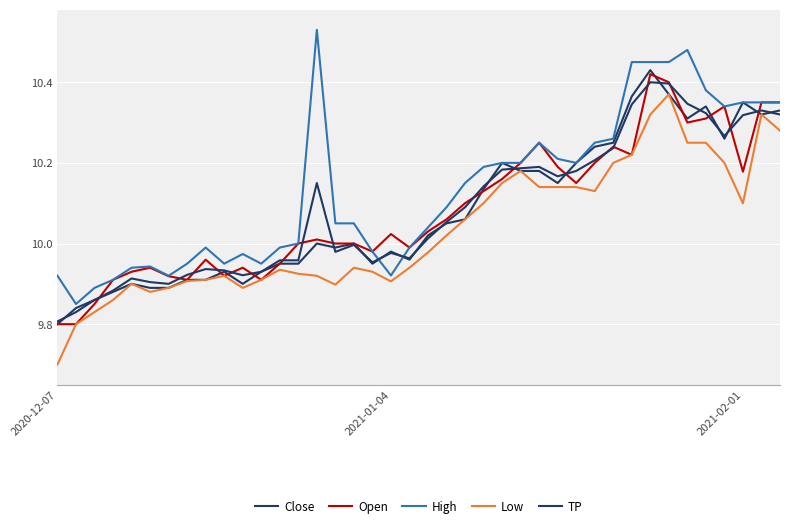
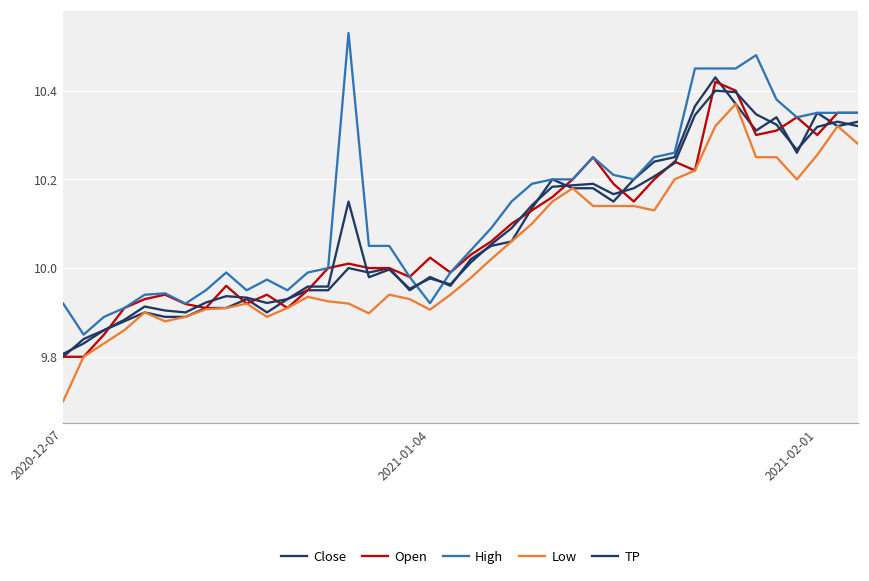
  {
    "Open": {
      "2021-01-04": 10.02,
-     "2021-02-01": 10.18
+     "2021-02-01": 10.30
    },
    "High": {
      "2020-12-07": 9.92,
      "2021-01-04": 9.92
    },
    "Low": {
      "2020-12-07": 9.70,
      "2021-01-04": 9.91,
-     "2021-02-01": 10.10
+     "2021-02-01": 10.26
    }
  }
